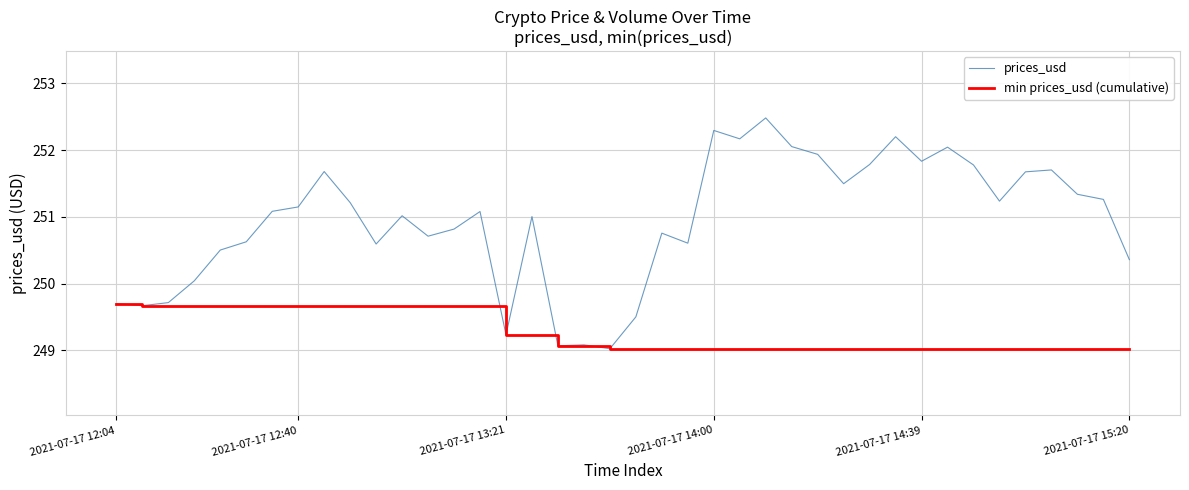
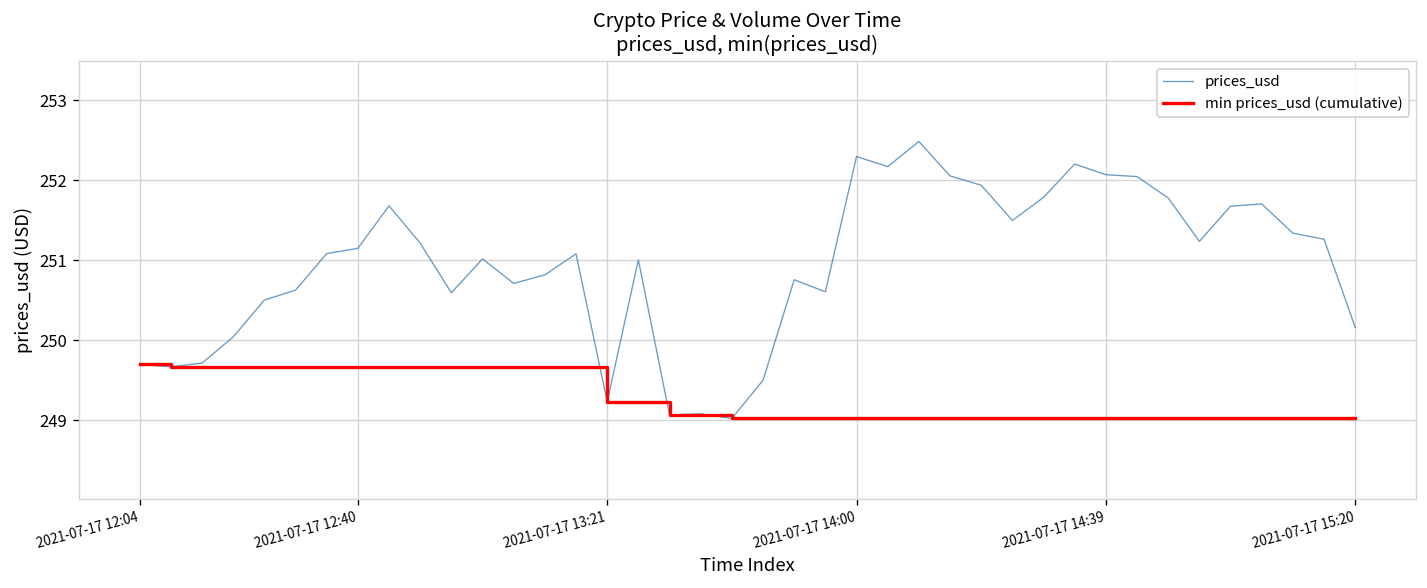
  {
    "prices_usd": {
      "2021-07-17 12:40": 251.1,
      "2021-07-17 14:00": 252.3,
-     "2021-07-17 14:39": 251.8,
-     "2021-07-17 15:20": 250.4
+     "2021-07-17 14:39": 252.1,
+     "2021-07-17 15:20": 250.2
    },
    "min prices_usd (cumulative)": {
      "2021-07-17 12:40": 249.7,
      "2021-07-17 14:00": 249.0,
      "2021-07-17 14:39": 249.0,
      "2021-07-17 15:20": 249.0
    }
  }
